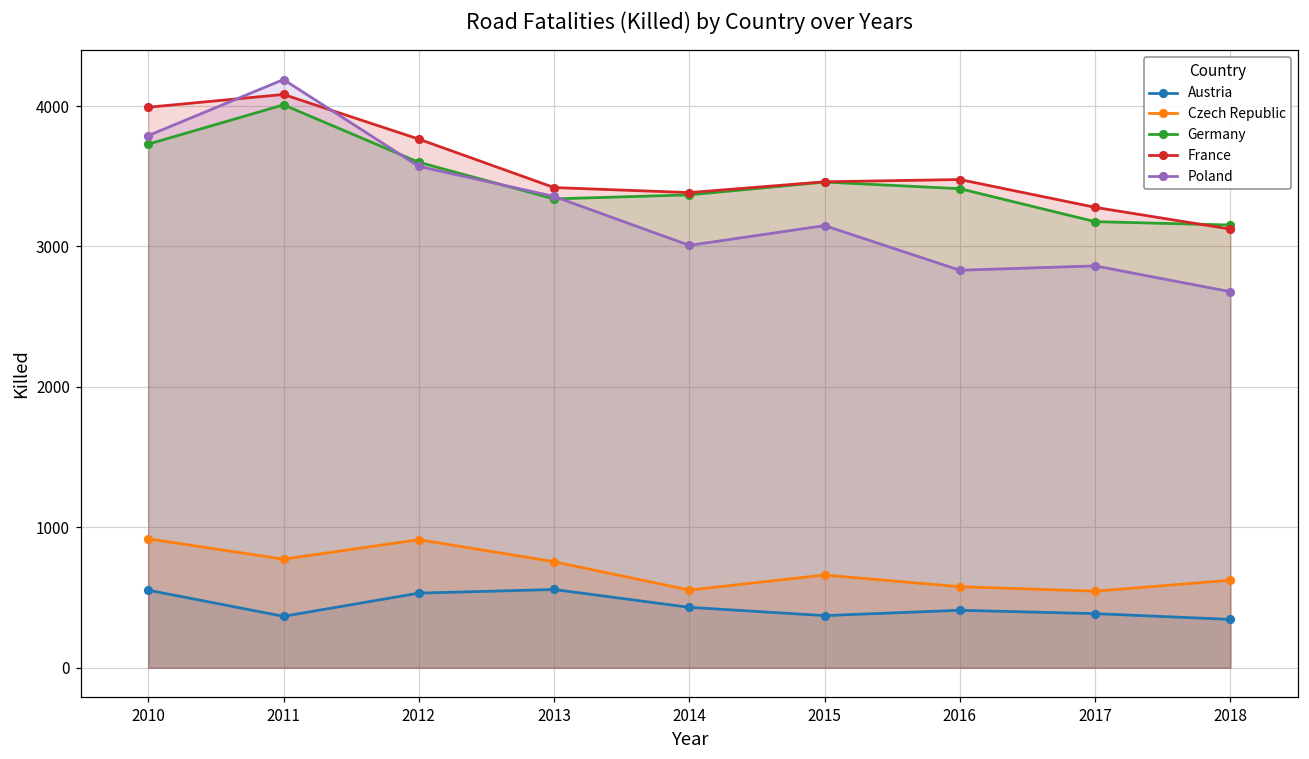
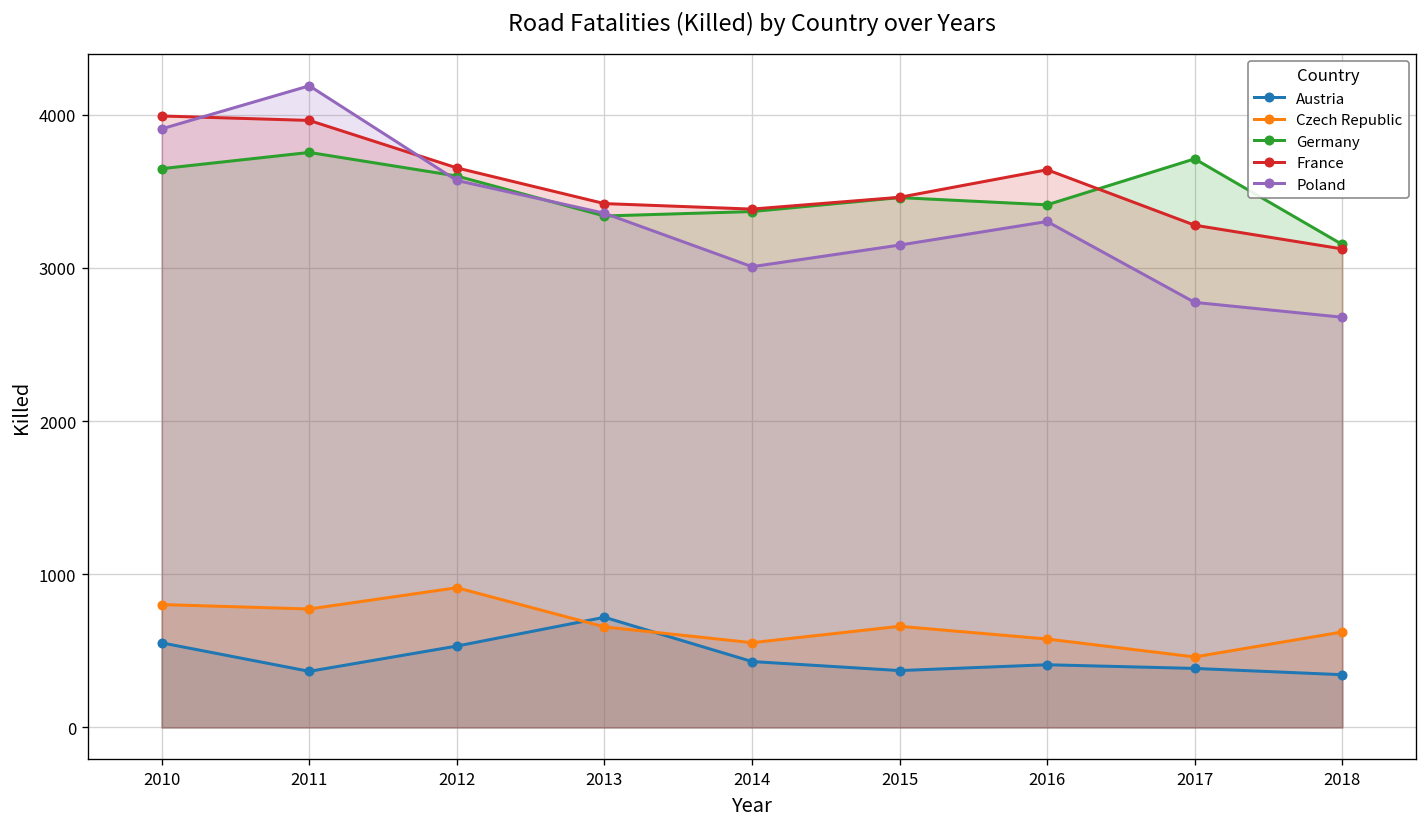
  {
    "Austria": {
      "2010": 550,
      "2011": 370,
      "2012": 530,
-     "2013": 560,
+     "2013": 720,
      "2014": 430,
      "2015": 370,
      "2016": 410,
      "2017": 390,
      "2018": 340
    },
    "Czech Republic": {
-     "2010": 920,
+     "2010": 800,
      "2011": 770,
      "2012": 910,
-     "2013": 760,
+     "2013": 660,
      "2014": 550,
      "2015": 660,
      "2016": 580,
-     "2017": 550,
+     "2017": 460,
      "2018": 620
    },
    "Germany": {
-     "2010": 3730,
-     "2011": 4010,
+     "2010": 3650,
+     "2011": 3750,
      "2012": 3600,
      "2016": 3410,
-     "2017": 3180,
+     "2017": 3710,
      "2018": 3150
    },
    "France": {
      "2010": 3990,
-     "2011": 4080,
-     "2012": 3770,
+     "2011": 3960,
+     "2012": 3650,
      "2013": 3420,
-     "2016": 3480,
+     "2016": 3640,
      "2017": 3280,
      "2018": 3120
    },
    "Poland": {
-     "2010": 3790,
+     "2010": 3910,
      "2011": 4190,
      "2012": 3570,
      "2014": 3010,
      "2015": 3150,
-     "2016": 2830,
-     "2017": 2860,
+     "2016": 3300,
+     "2017": 2780,
      "2018": 2680
    }
  }
